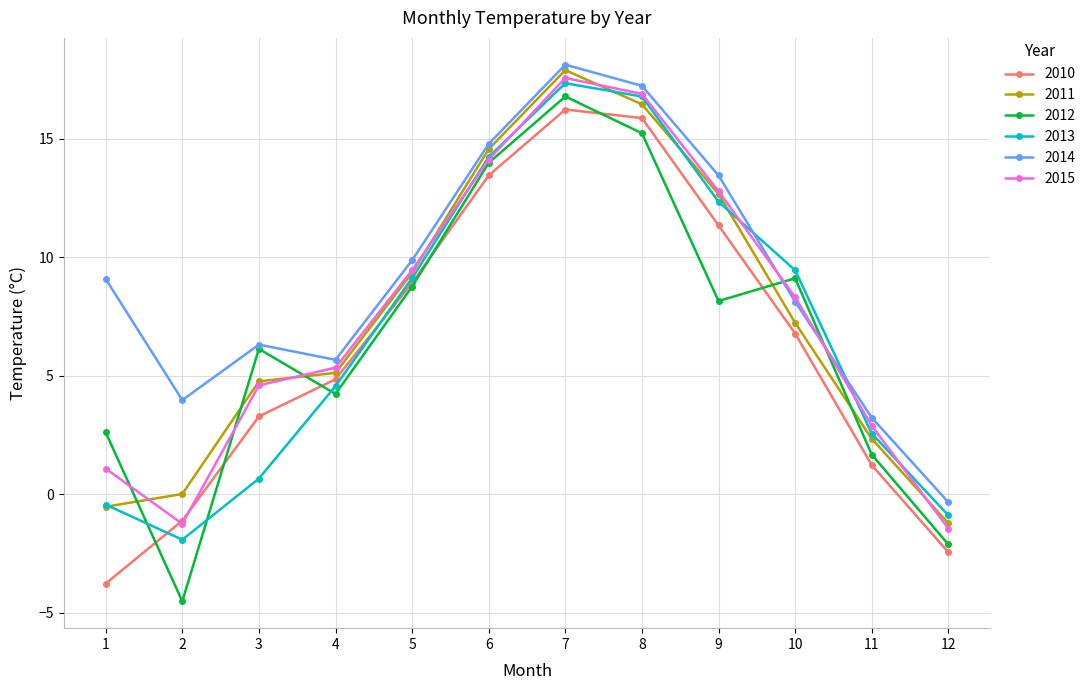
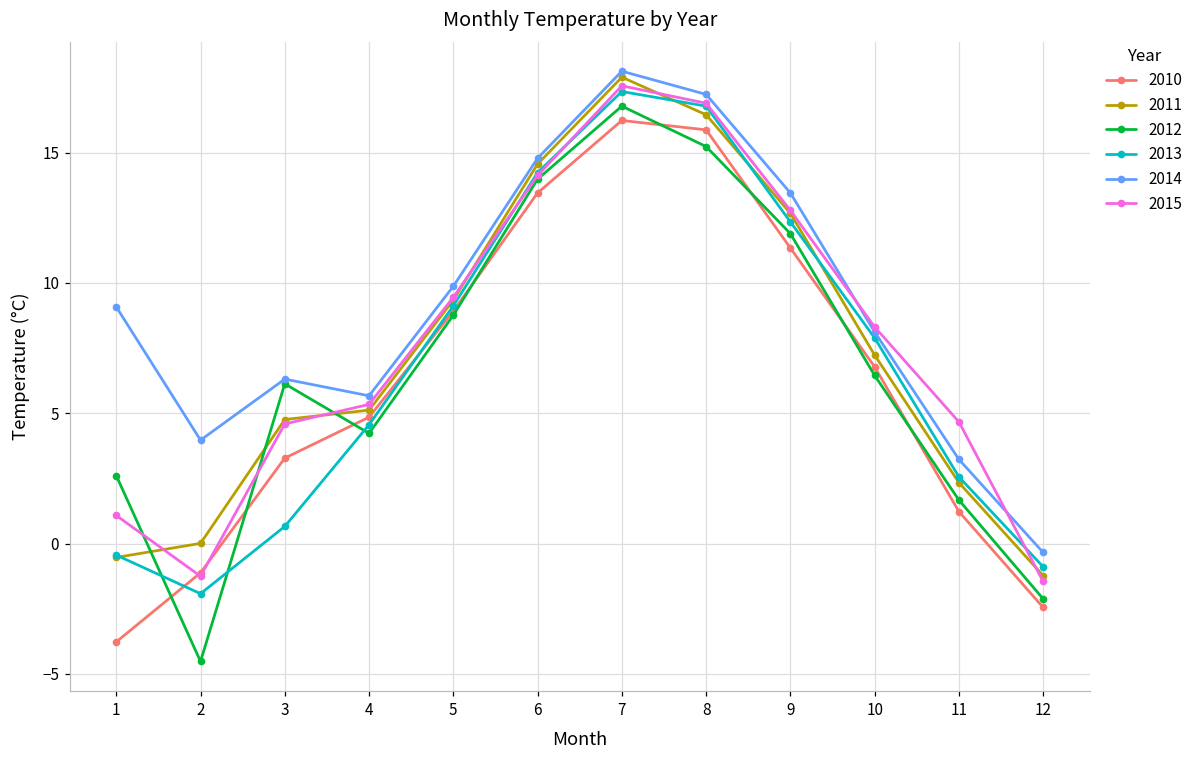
  {
    "2010": {
      "1": -3.8,
      "2": -1.1,
      "3": 3.3,
      "4": 4.9,
      "5": 8.9,
      "6": 13.5,
      "7": 16.2,
      "8": 15.9,
      "9": 11.3,
      "10": 6.8,
      "11": 1.2,
      "12": -2.5
    },
    "2011": {
      "2": 0.0,
      "3": 4.8,
      "4": 5.1,
      "5": 9.3,
      "6": 14.6,
      "7": 17.9,
      "8": 16.5,
      "9": 12.7,
      "10": 7.2,
      "11": 2.3,
      "12": -1.2
    },
    "2012": {
      "1": 2.6,
      "2": -4.5,
      "3": 6.1,
      "4": 4.2,
      "5": 8.8,
      "6": 14.0,
      "7": 16.8,
      "8": 15.2,
-     "9": 8.2,
-     "10": 9.1,
+     "9": 11.9,
+     "10": 6.5,
      "11": 1.7,
      "12": -2.1
    },
    "2013": {
      "2": -1.9,
      "3": 0.7,
      "4": 4.6,
      "5": 9.1,
      "6": 14.2,
      "7": 17.3,
      "8": 16.8,
      "9": 12.3,
-     "10": 9.5,
+     "10": 7.9,
      "11": 2.6,
      "12": -0.9
    },
    "2014": {
      "1": 9.1,
      "2": 4.0,
      "3": 6.3,
      "4": 5.7,
      "5": 9.9,
      "6": 14.8,
      "7": 18.1,
      "8": 17.2,
      "9": 13.5,
      "10": 8.1,
      "11": 3.2,
      "12": -0.3
    },
    "2015": {
      "1": 1.1,
      "2": -1.3,
      "3": 4.6,
      "4": 5.3,
      "5": 9.5,
      "6": 14.1,
      "7": 17.6,
      "8": 16.9,
      "9": 12.8,
      "10": 8.3,
-     "11": 2.9,
+     "11": 4.7,
      "12": -1.5
    }
  }
